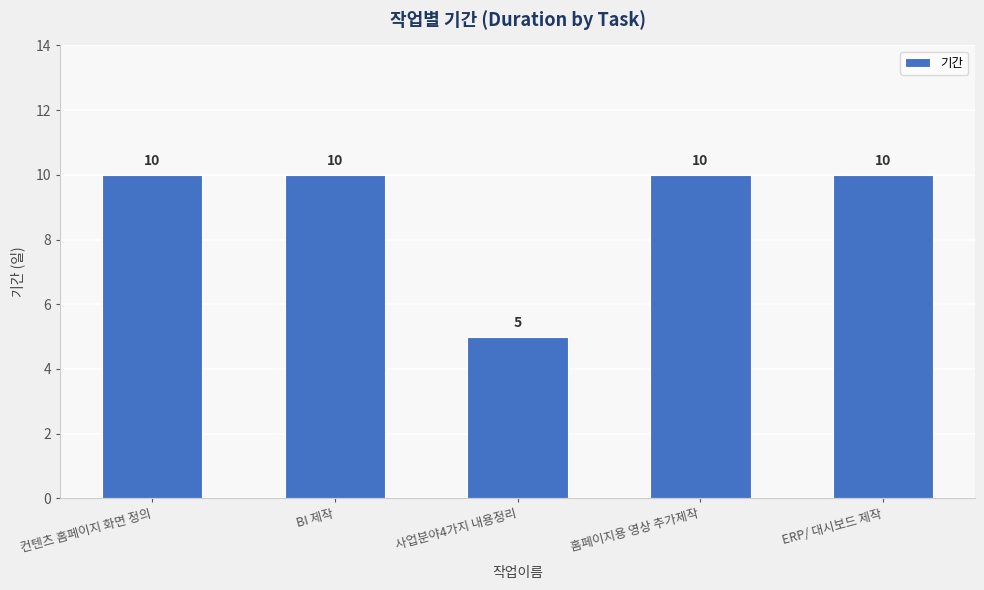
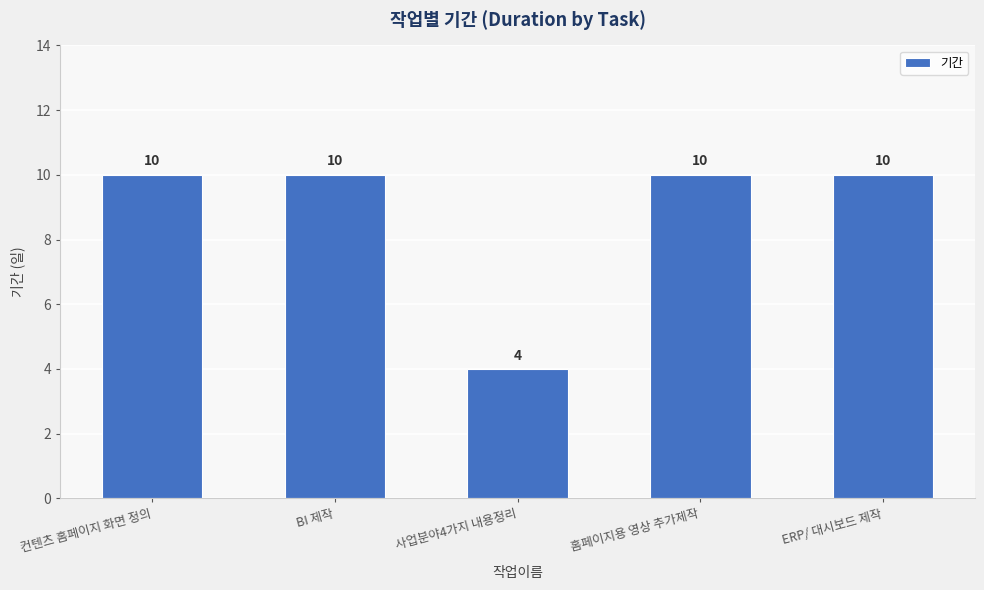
  {
    "컨텐츠 홈페이지 화면 정의": 10,
    "BI 제작": 10,
-   "사업분야4가지 내용정리": 5,
+   "사업분야4가지 내용정리": 4,
    "홈페이지용 영상 추가제작": 10,
    "ERP/ 대시보드 제작": 10
  }
